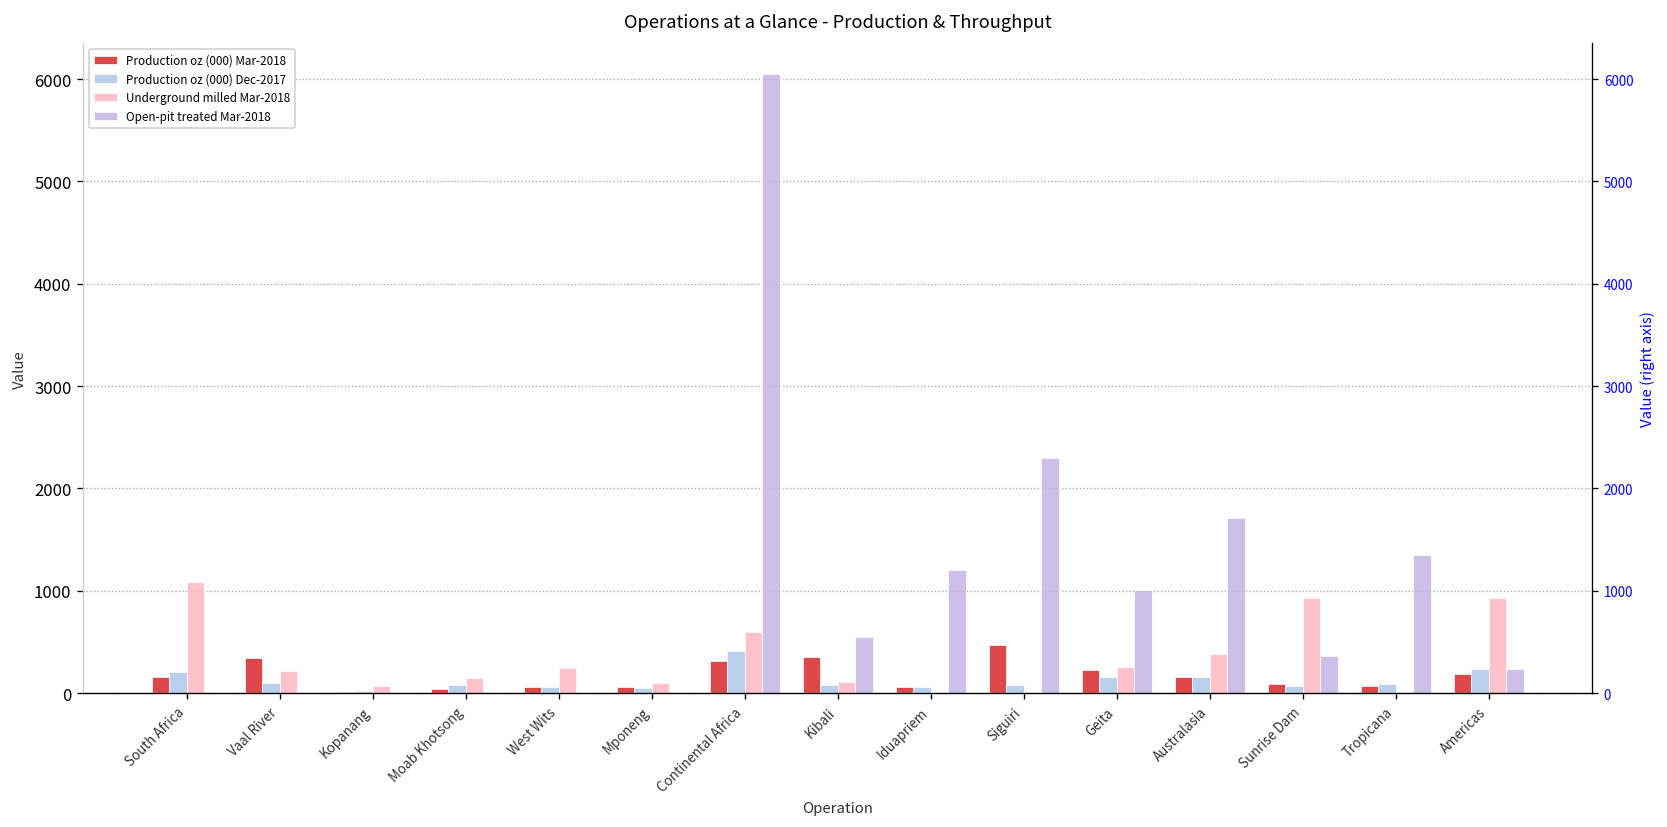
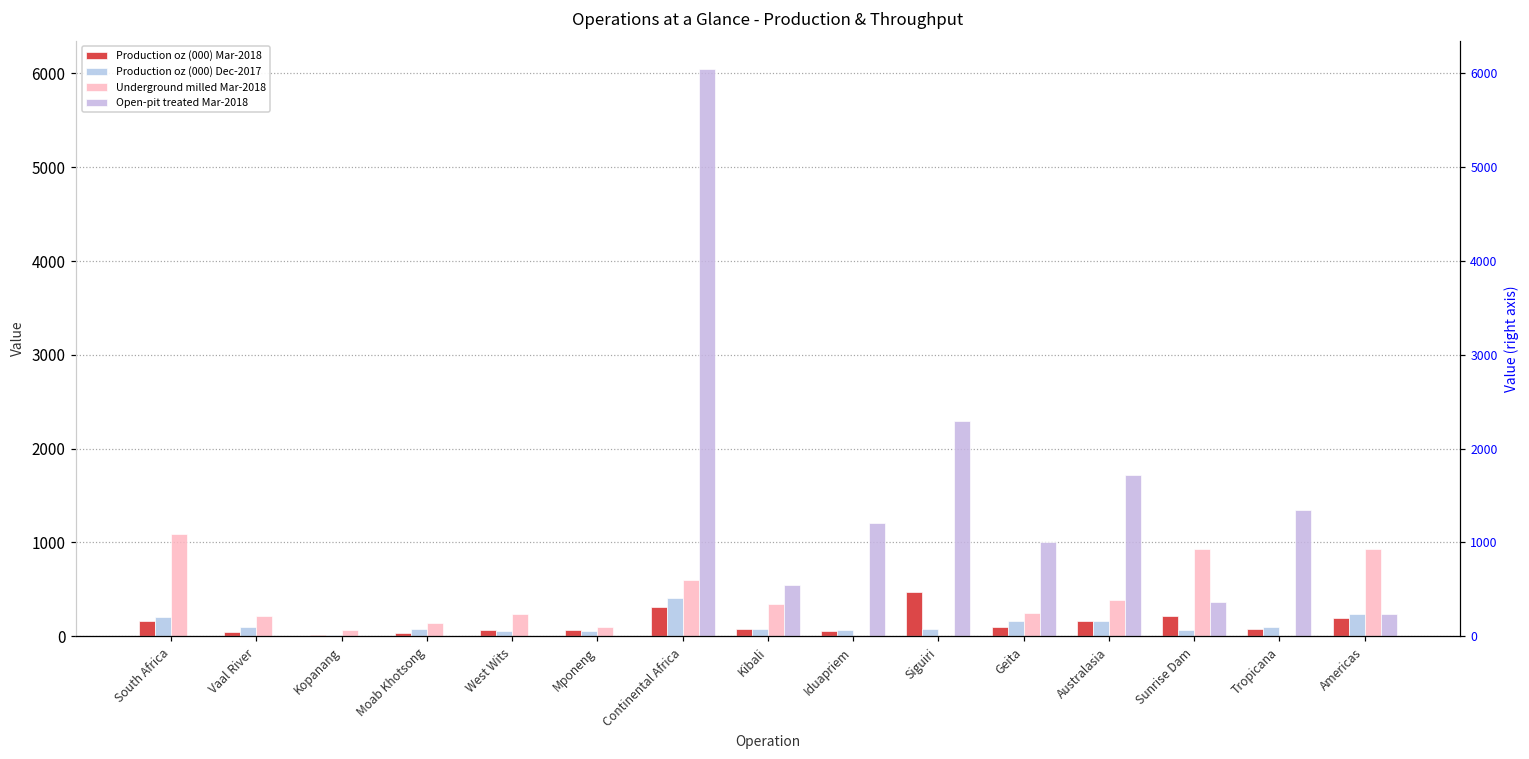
  {
    "Production oz (000) Mar-2018": {
      "South Africa": 200,
-     "Vaal River": 300,
+     "Vaal River": 100,
      "Moab Khotsong": 0,
      "West Wits": 100,
      "Mponeng": 100,
      "Continental Africa": 300,
-     "Kibali": 400,
+     "Kibali": 100,
      "Iduapriem": 100,
      "Siguiri": 500,
-     "Geita": 200,
+     "Geita": 100,
      "Australasia": 200,
-     "Sunrise Dam": 100,
+     "Sunrise Dam": 200,
      "Tropicana": 100,
      "Americas": 200
    },
    "Underground milled Mar-2018": {
      "South Africa": 1100,
      "Vaal River": 200,
      "Kopanang": 100,
      "Moab Khotsong": 100,
      "West Wits": 200,
      "Mponeng": 100,
      "Continental Africa": 600,
-     "Kibali": 100,
+     "Kibali": 300,
      "Iduapriem": 0,
      "Siguiri": 0,
      "Geita": 300,
      "Australasia": 400,
      "Sunrise Dam": 900,
      "Tropicana": 0,
      "Americas": 900
    }
  }
